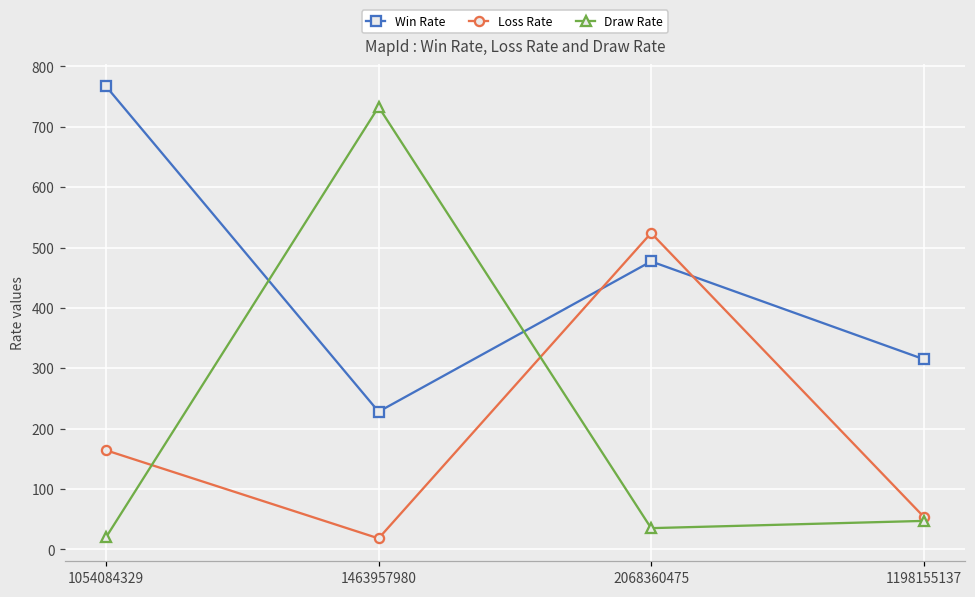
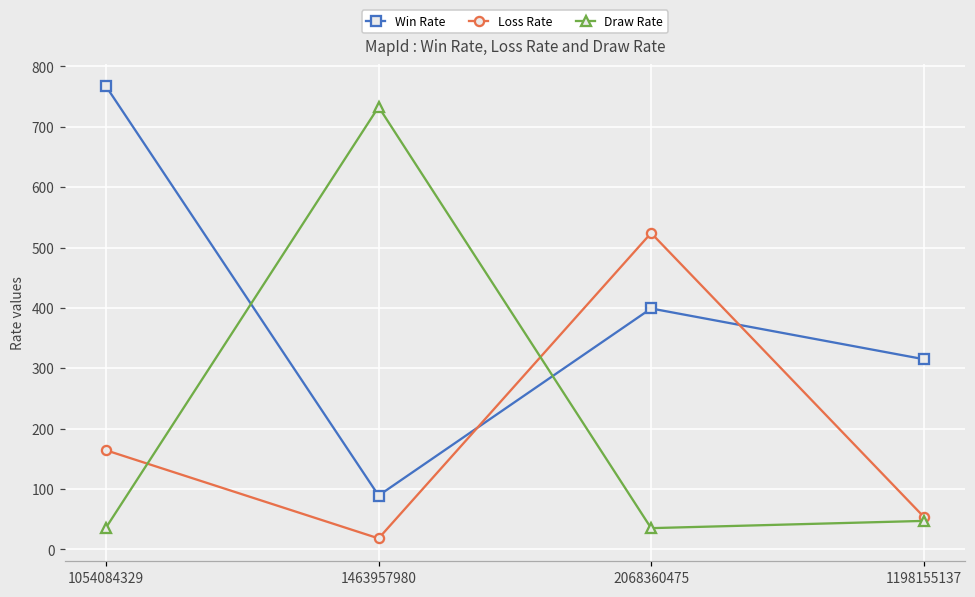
  {
    "Win Rate": {
      "1054084329": 770,
-     "1463957980": 230,
-     "2068360475": 480,
+     "1463957980": 90,
+     "2068360475": 400,
      "1198155137": 320
    },
    "Loss Rate": {
      "1054084329": 160,
      "1463957980": 20,
      "2068360475": 520,
      "1198155137": 50
    },
    "Draw Rate": {
-     "1054084329": 20,
+     "1054084329": 40,
      "1463957980": 730,
      "2068360475": 40,
      "1198155137": 50
    }
  }
